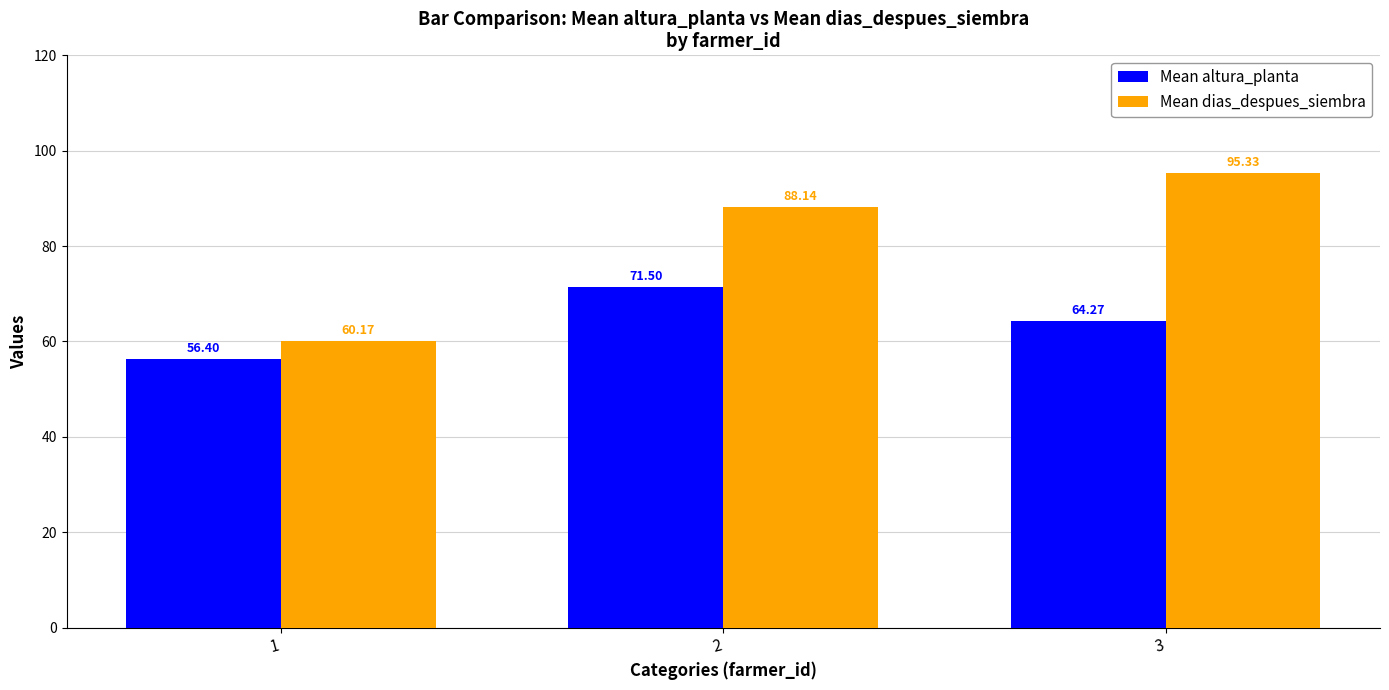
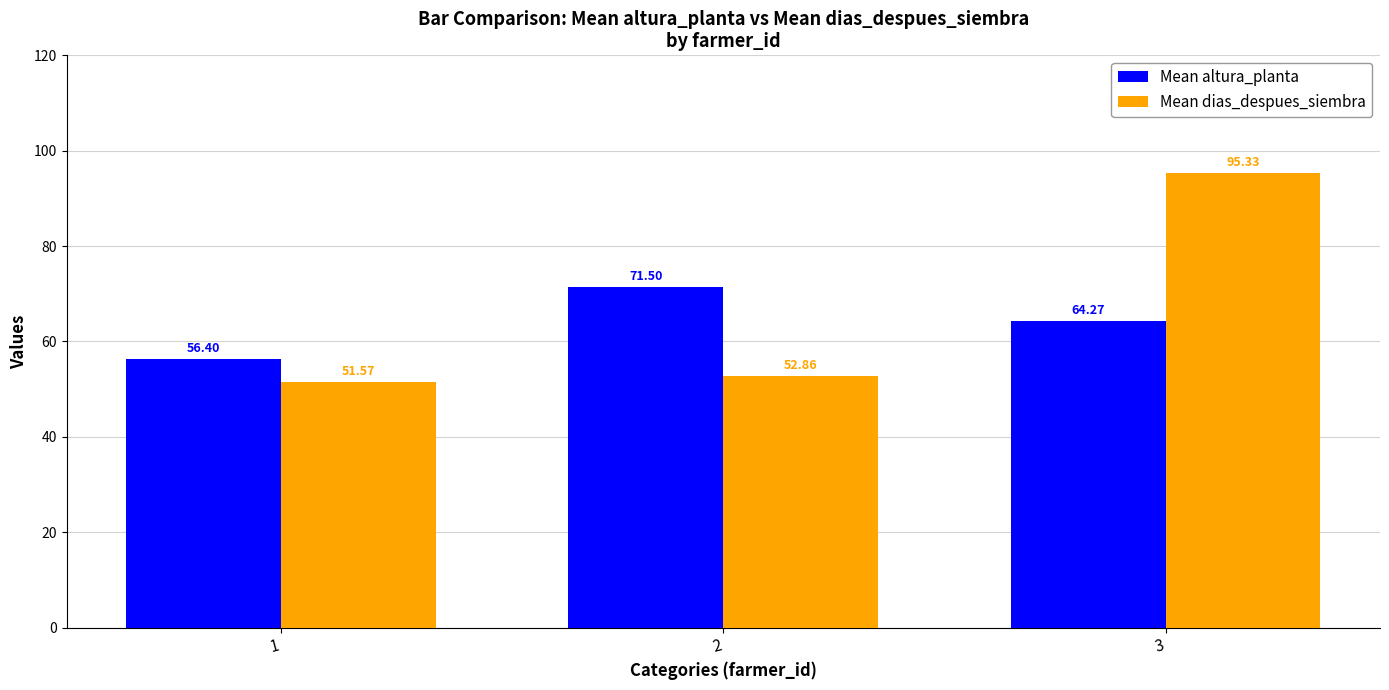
  {
    "Mean altura_planta": {
      "1": 56.40,
      "2": 71.50,
      "3": 64.27
    },
    "Mean dias_despues_siembra": {
-     "1": 60.17,
-     "2": 88.14,
+     "1": 51.57,
+     "2": 52.86,
      "3": 95.33
    }
  }
